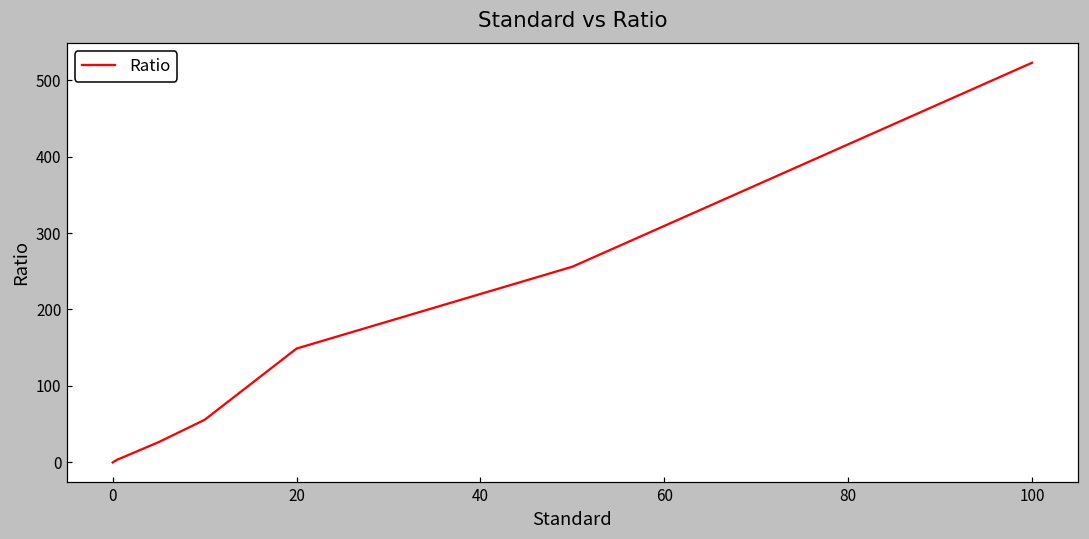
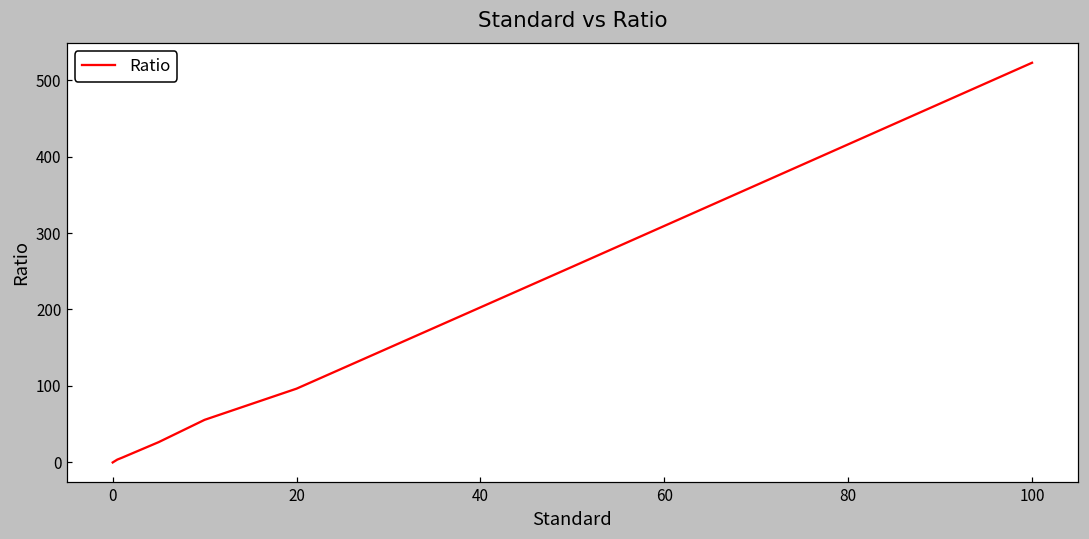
  {
    "0": 0,
-   "20": 150,
+   "20": 100,
    "100": 520
  }
